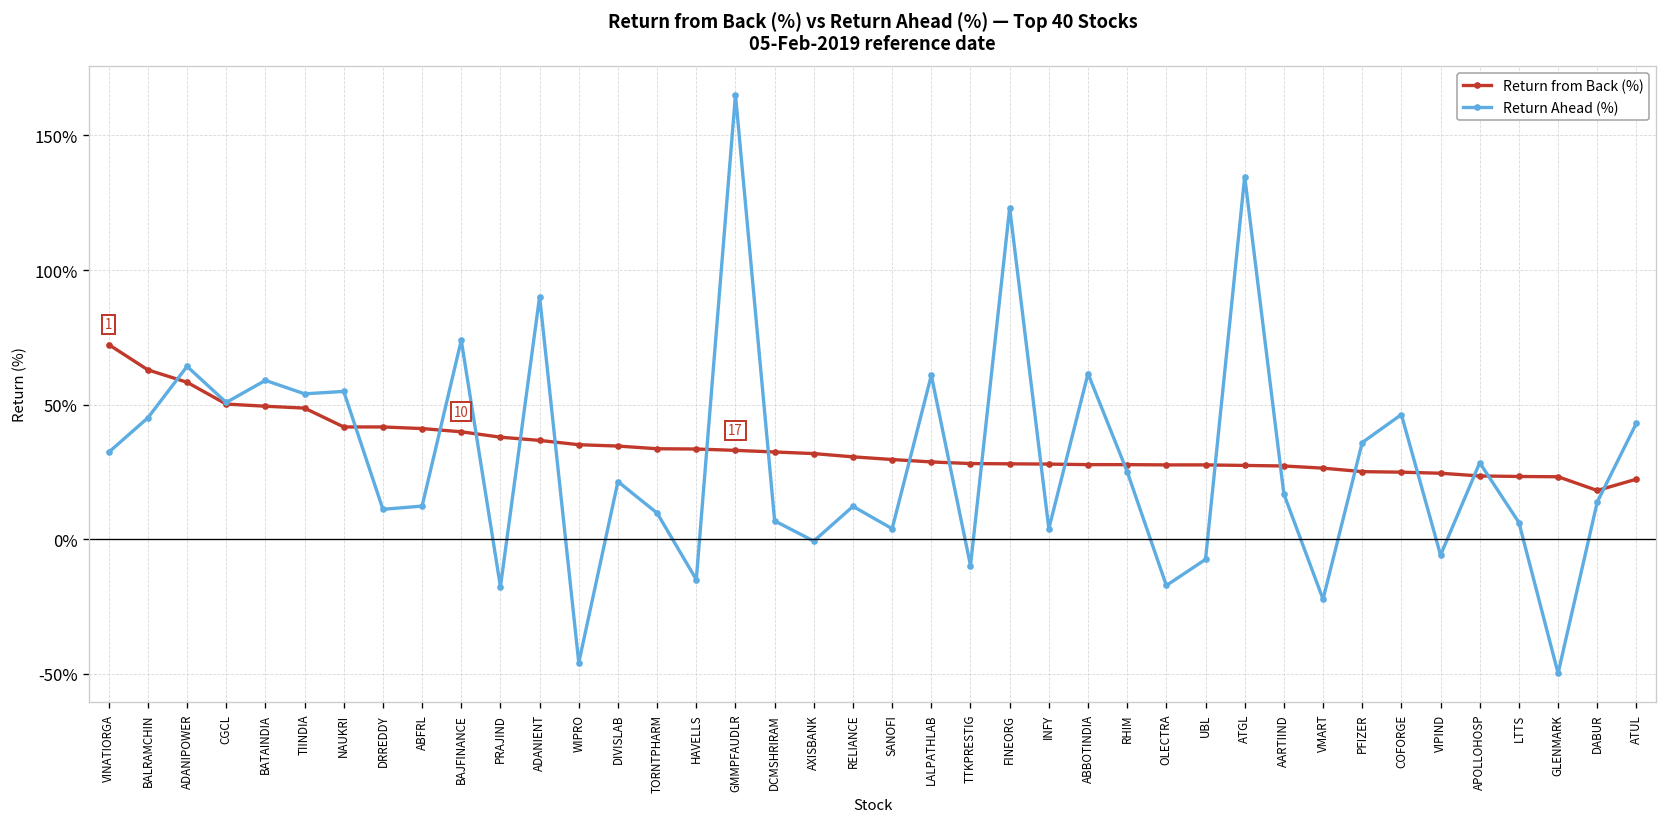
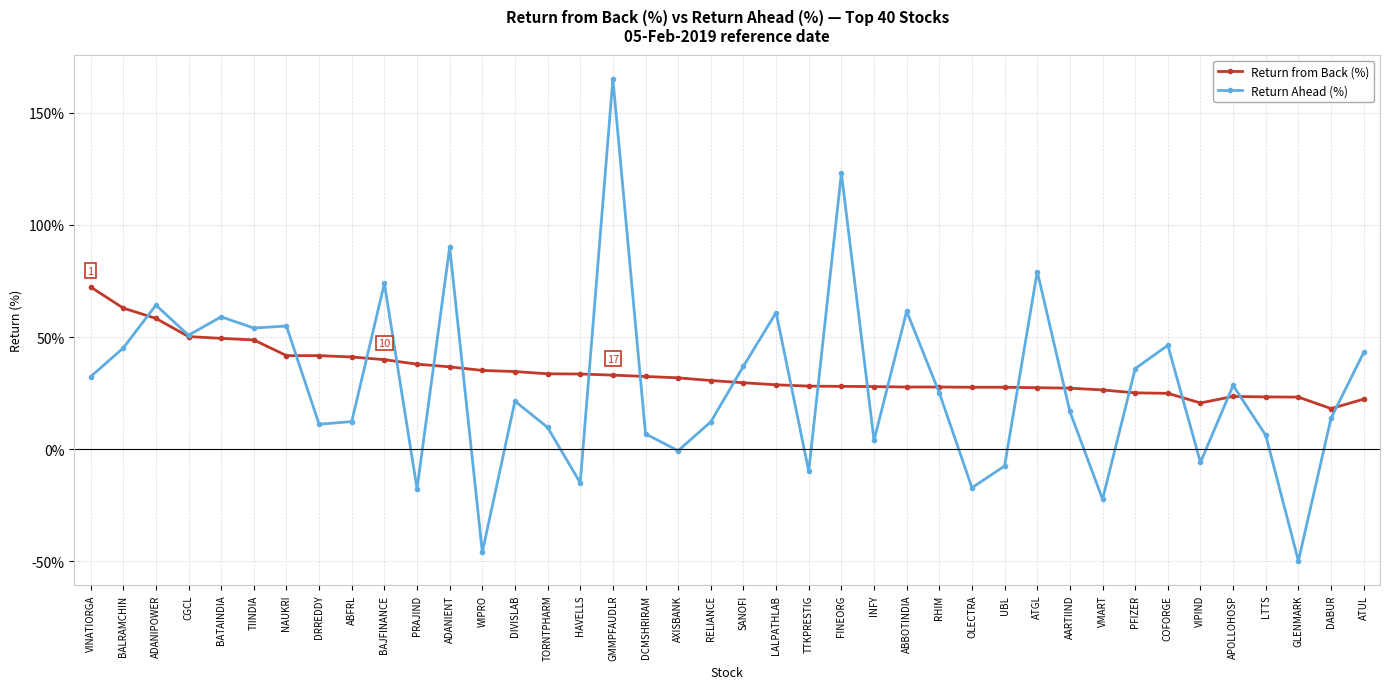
  {
    "Return from Back (%)": {
      "BALRAMCHIN": "63%",
      "ADANIPOWER": "58%",
      "BATAINDIA": "49%",
      "TIINDIA": "49%",
      "NAUKRI": "42%",
      "DRREDDY": "42%",
      "ABFRL": "41%",
      "PRAJIND": "38%",
      "ADANIENT": "37%",
      "WIPRO": "35%",
      "DIVISLAB": "35%",
      "TORNTPHARM": "34%",
      "HAVELLS": "34%",
      "DCMSHRIRAM": "32%",
      "AXISBANK": "32%",
      "RELIANCE": "31%",
      "SANOFI": "30%",
      "LALPATHLAB": "29%",
      "TTKPRESTIG": "28%",
      "FINEORG": "28%",
      "INFY": "28%",
      "ABBOTINDIA": "28%",
      "RHIM": "28%",
      "OLECTRA": "28%",
      "UBL": "28%",
      "ATGL": "27%",
      "AARTIIND": "27%",
      "VMART": "26%",
      "PFIZER": "25%",
      "COFORGE": "25%",
-     "VIPIND": "25%",
+     "VIPIND": "21%",
      "APOLLOHOSP": "24%",
      "LTTS": "23%",
      "GLENMARK": "23%",
      "DABUR": "18%",
      "ATUL": "22%"
    },
    "Return Ahead (%)": {
      "VINATIORGA": "32%",
      "BALRAMCHIN": "45%",
      "ADANIPOWER": "64%",
      "BATAINDIA": "59%",
      "TIINDIA": "54%",
      "NAUKRI": "55%",
      "DRREDDY": "11%",
      "ABFRL": "12%",
      "BAJFINANCE": "74%",
      "PRAJIND": "-18%",
      "ADANIENT": "90%",
      "WIPRO": "-46%",
      "DIVISLAB": "21%",
      "TORNTPHARM": "10%",
      "HAVELLS": "-15%",
      "GMMPFAUDLR": "165%",
      "DCMSHRIRAM": "7%",
      "AXISBANK": "-1%",
      "RELIANCE": "12%",
-     "SANOFI": "4%",
+     "SANOFI": "37%",
      "LALPATHLAB": "61%",
      "TTKPRESTIG": "-10%",
      "FINEORG": "123%",
      "INFY": "4%",
      "ABBOTINDIA": "62%",
      "RHIM": "25%",
      "OLECTRA": "-17%",
      "UBL": "-8%",
-     "ATGL": "135%",
+     "ATGL": "79%",
      "AARTIIND": "17%",
      "VMART": "-22%",
      "PFIZER": "36%",
      "COFORGE": "46%",
      "VIPIND": "-6%",
      "APOLLOHOSP": "28%",
      "LTTS": "6%",
      "GLENMARK": "-50%",
      "DABUR": "14%",
      "ATUL": "43%"
    }
  }
